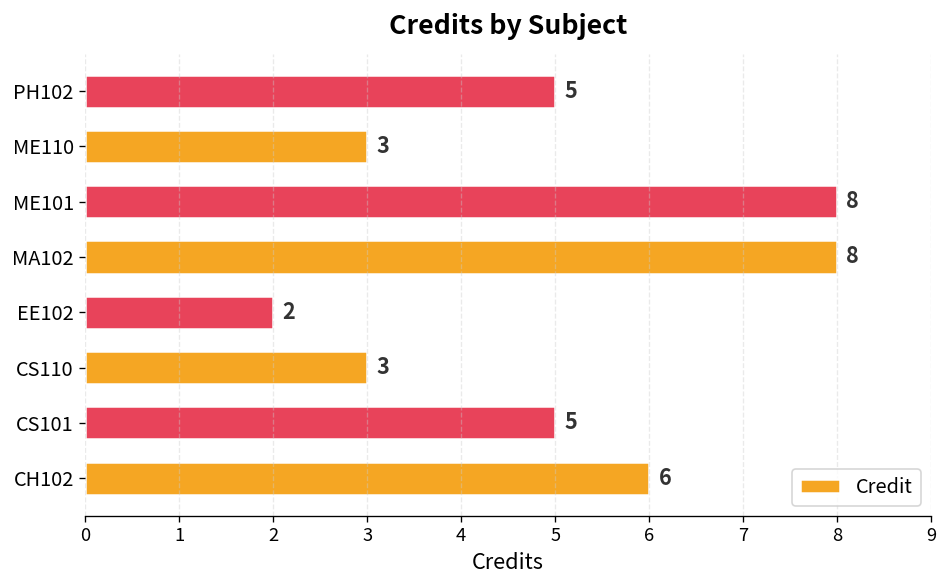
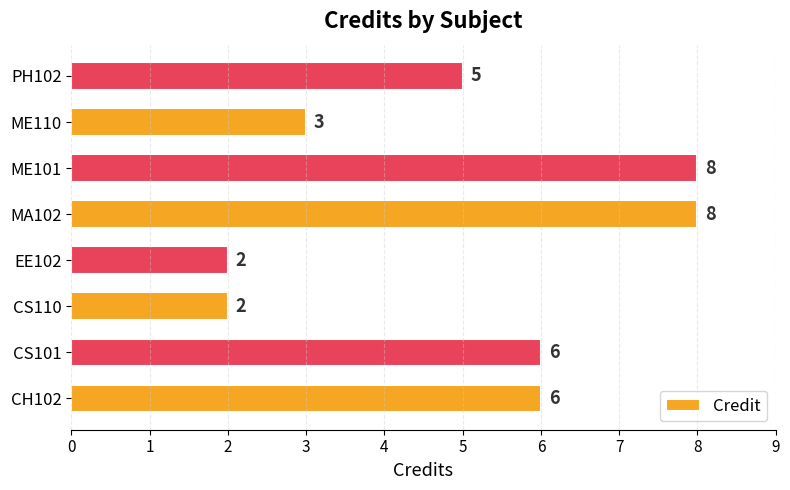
  {
    "PH102": 5,
    "ME110": 3,
    "ME101": 8,
    "MA102": 8,
    "EE102": 2,
-   "CS110": 3,
-   "CS101": 5,
+   "CS110": 2,
+   "CS101": 6,
    "CH102": 6
  }
